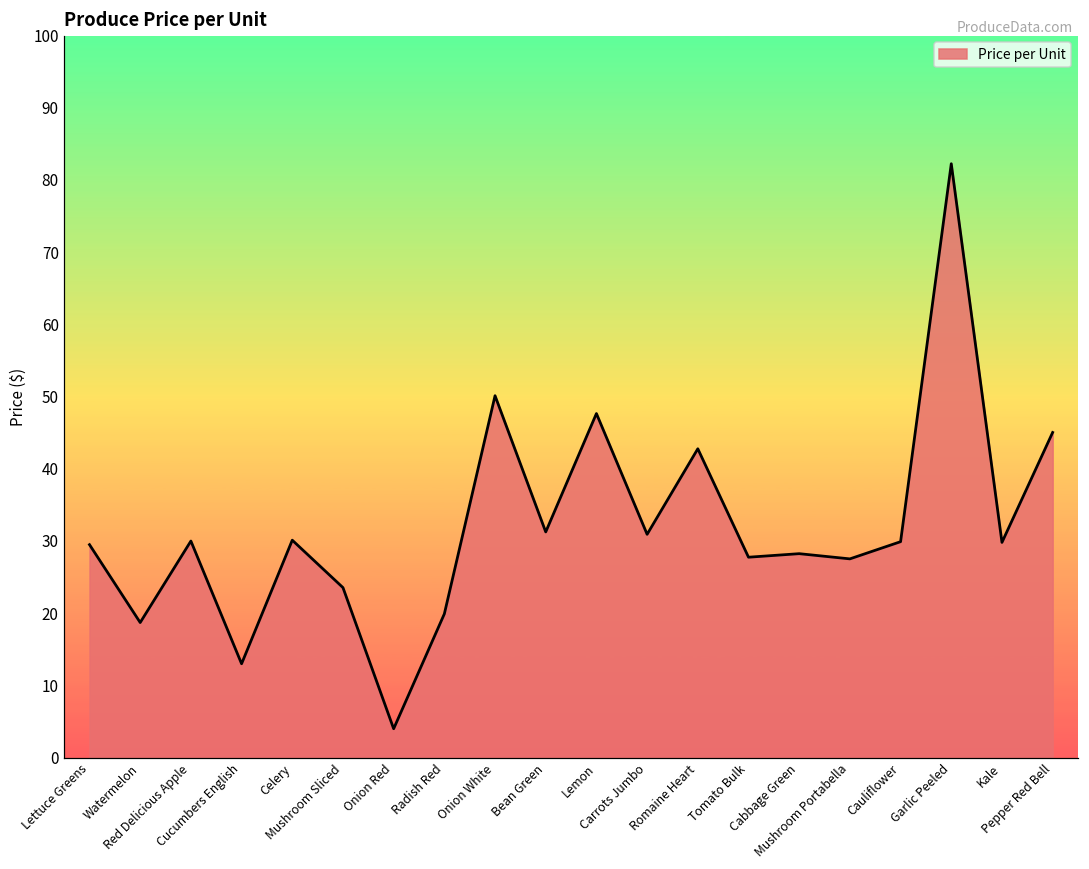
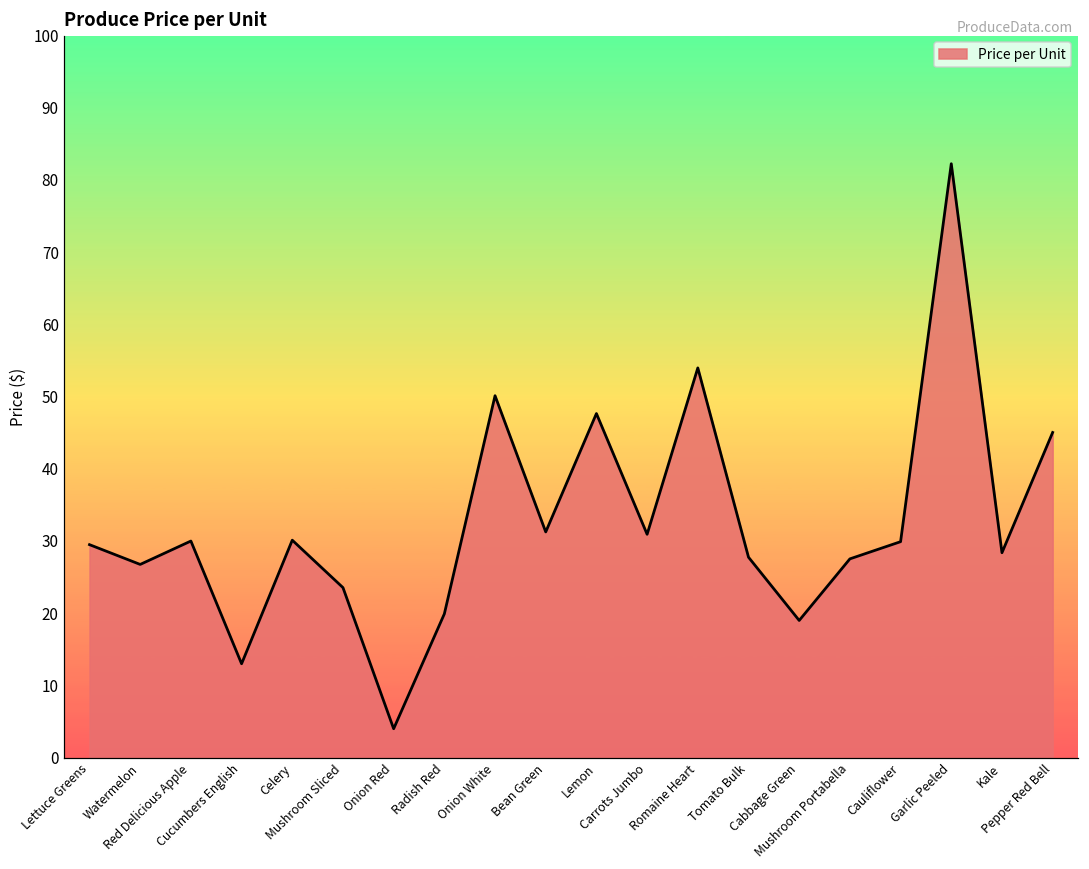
  {
    "Lettuce Greens": 29,
-   "Watermelon": 19,
+   "Watermelon": 27,
    "Red Delicious Apple": 30,
    "Cucumbers English": 13,
    "Celery": 30,
    "Mushroom Sliced": 24,
    "Onion Red": 4,
    "Radish Red": 20,
    "Onion White": 50,
    "Bean Green": 31,
    "Lemon": 48,
    "Carrots Jumbo": 31,
-   "Romaine Heart": 43,
+   "Romaine Heart": 54,
    "Tomato Bulk": 28,
-   "Cabbage Green": 28,
+   "Cabbage Green": 19,
    "Mushroom Portabella": 28,
    "Cauliflower": 30,
    "Garlic Peeled": 82,
-   "Kale": 30,
+   "Kale": 28,
    "Pepper Red Bell": 45
  }
